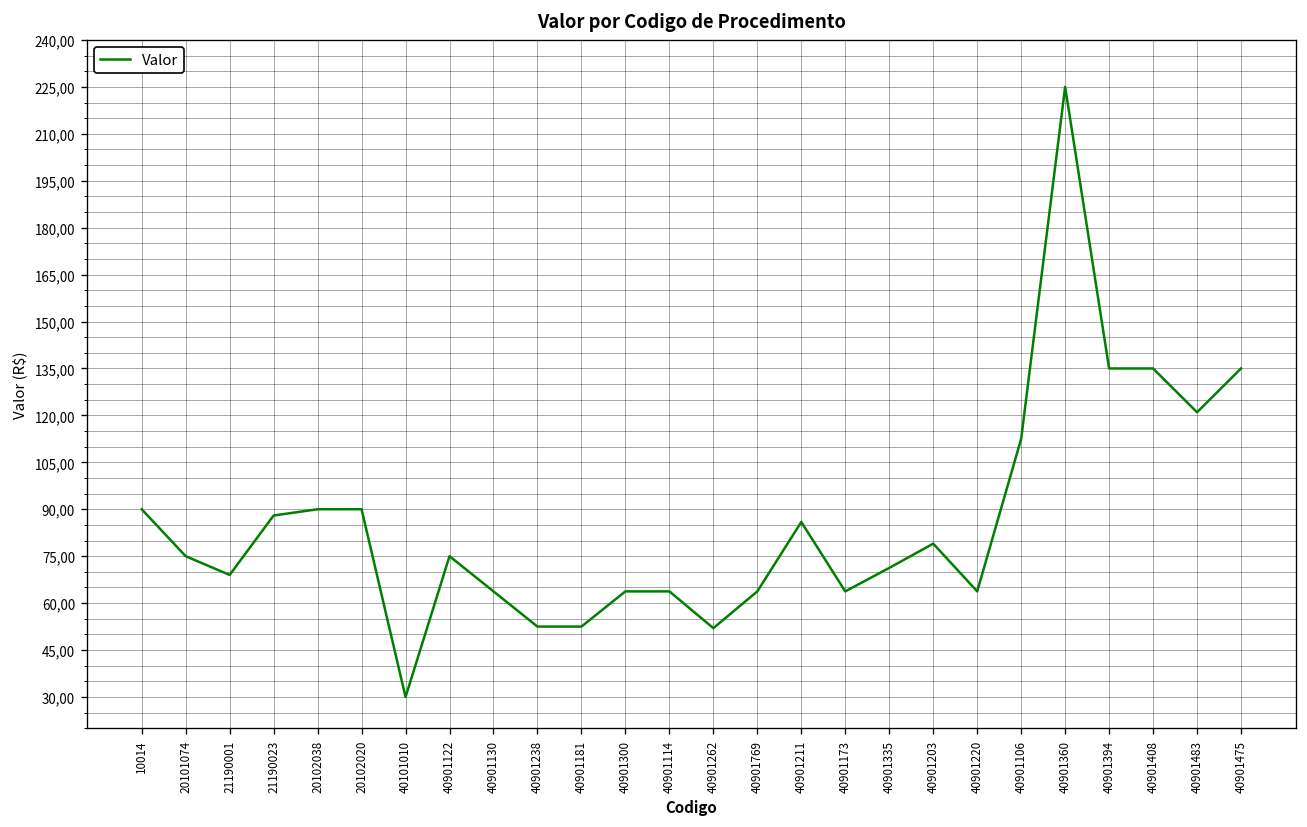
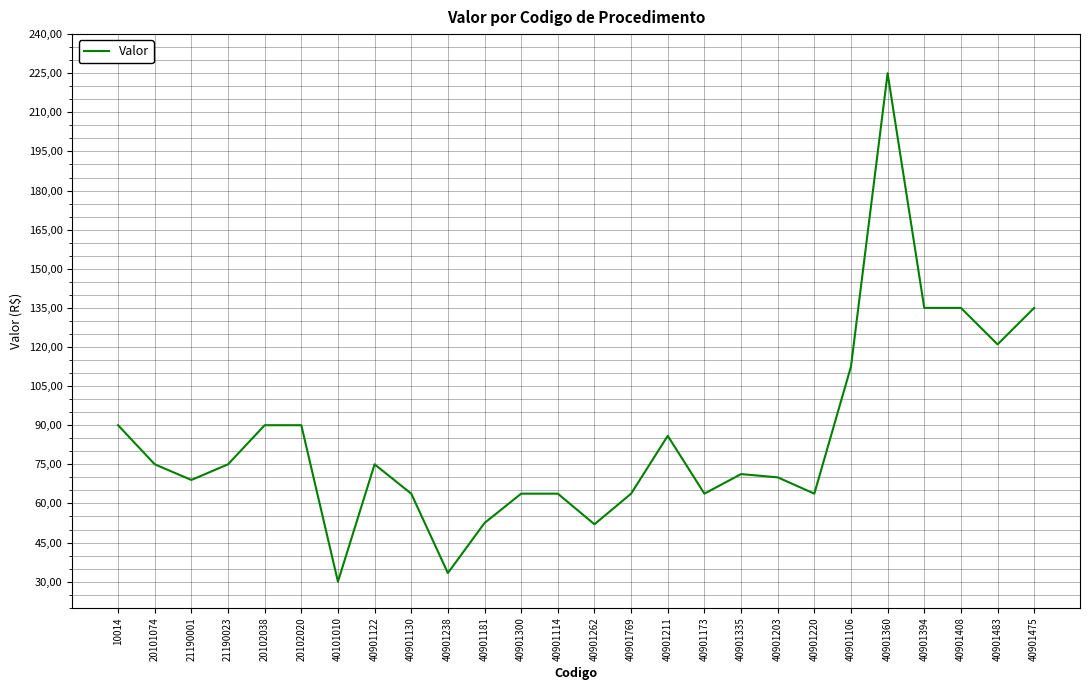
  {
    "10014": 9000,
    "20101074": 7500,
    "21190001": 6900,
-   "21190023": 8800,
+   "21190023": 7500,
    "20102038": 9000,
    "20102020": 9000,
    "40101010": 3000,
    "40901122": 7500,
    "40901130": 6400,
-   "40901238": 5300,
+   "40901238": 3300,
    "40901181": 5300,
    "40901300": 6400,
    "40901114": 6400,
    "40901262": 5200,
    "40901769": 6400,
    "40901211": 8600,
    "40901173": 6400,
    "40901335": 7100,
-   "40901203": 7900,
+   "40901203": 7000,
    "40901220": 6400,
    "40901106": 11300,
    "40901360": 22500,
    "40901394": 13500,
    "40901408": 13500,
    "40901483": 12100,
    "40901475": 13500
  }
